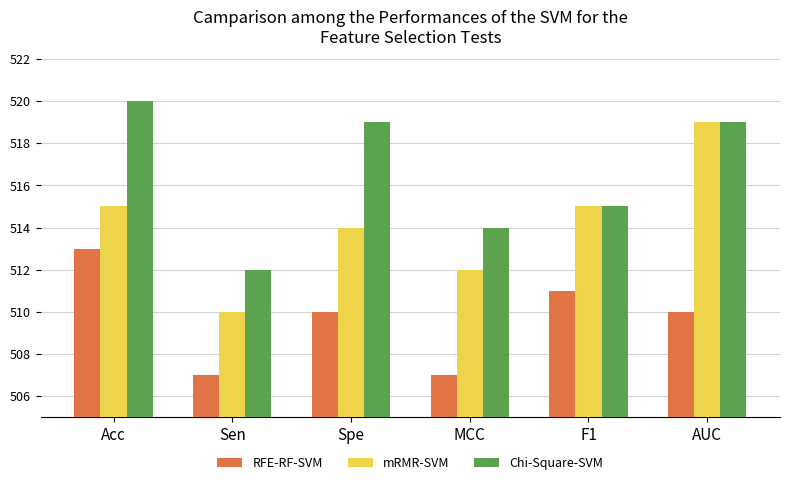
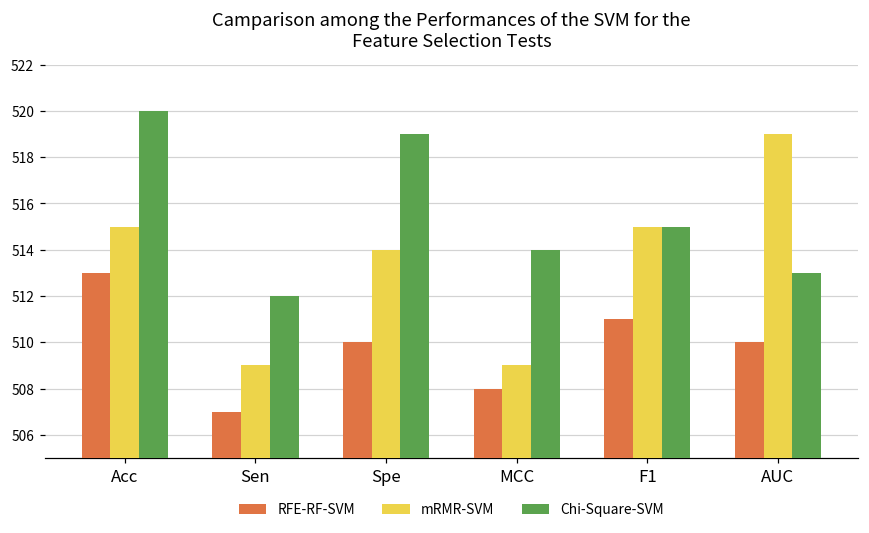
  {
    "RFE-RF-SVM": {
      "Acc": 513,
      "Sen": 507,
      "Spe": 510,
-     "MCC": 507,
+     "MCC": 508,
      "F1": 511,
      "AUC": 510
    },
    "mRMR-SVM": {
      "Acc": 515,
-     "Sen": 510,
+     "Sen": 509,
      "Spe": 514,
-     "MCC": 512,
+     "MCC": 509,
      "F1": 515,
      "AUC": 519
    },
    "Chi-Square-SVM": {
      "Acc": 520,
      "Sen": 512,
      "Spe": 519,
      "MCC": 514,
      "F1": 515,
-     "AUC": 519
+     "AUC": 513
    }
  }
